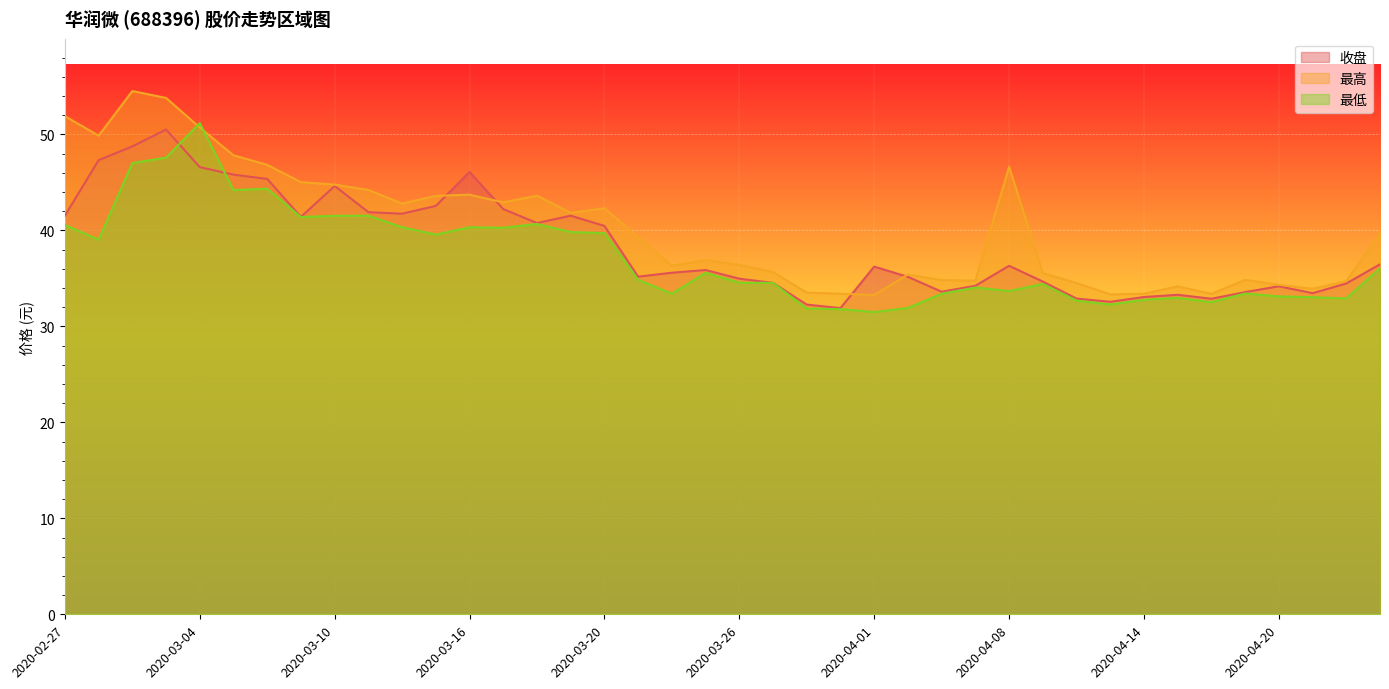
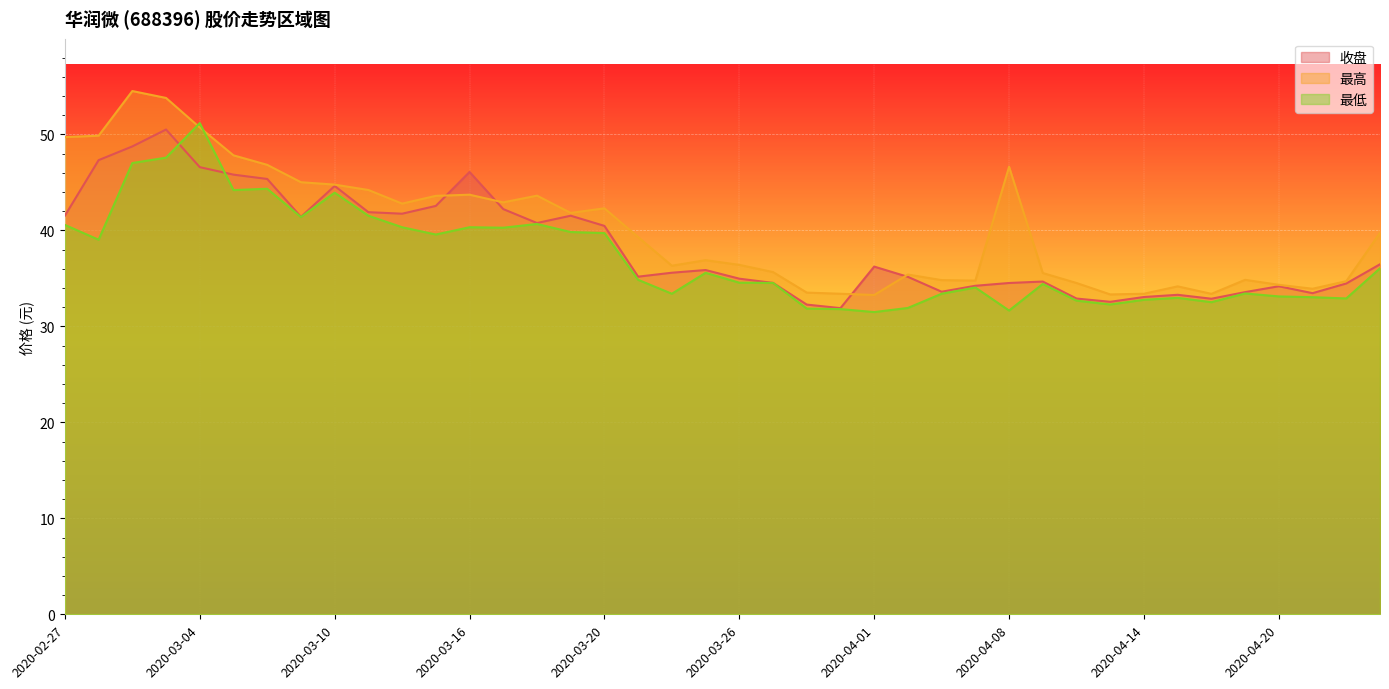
  {
    "收盘": {
      "2020-02-27": 42,
      "2020-03-04": 47,
      "2020-03-16": 46,
      "2020-03-20": 40,
      "2020-03-26": 35,
      "2020-04-01": 36,
-     "2020-04-08": 36,
+     "2020-04-08": 35,
      "2020-04-14": 33
    },
    "最高": {
-     "2020-02-27": 52,
+     "2020-02-27": 50,
      "2020-03-04": 51,
      "2020-03-16": 44,
      "2020-03-20": 42,
      "2020-03-26": 36,
      "2020-04-01": 33,
      "2020-04-08": 47,
      "2020-04-14": 33
    },
    "最低": {
      "2020-02-27": 41,
      "2020-03-04": 51,
-     "2020-03-10": 42,
+     "2020-03-10": 44,
      "2020-03-16": 40,
      "2020-03-20": 40,
      "2020-03-26": 35,
      "2020-04-01": 31,
-     "2020-04-08": 34,
+     "2020-04-08": 32,
      "2020-04-14": 33,
      "2020-04-20": 33
    }
  }
